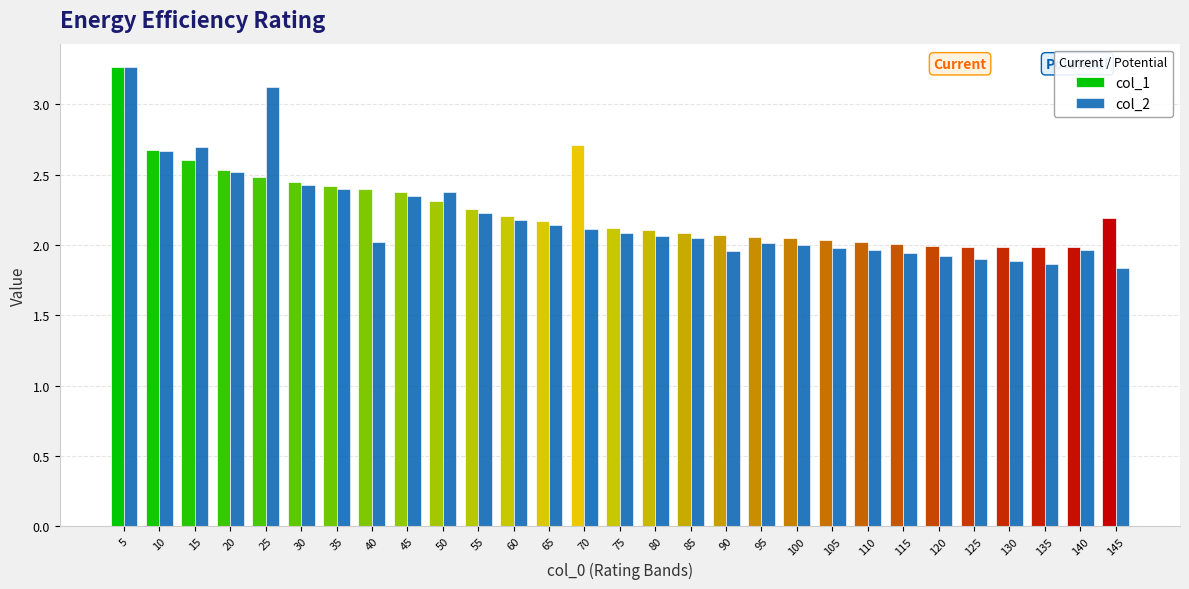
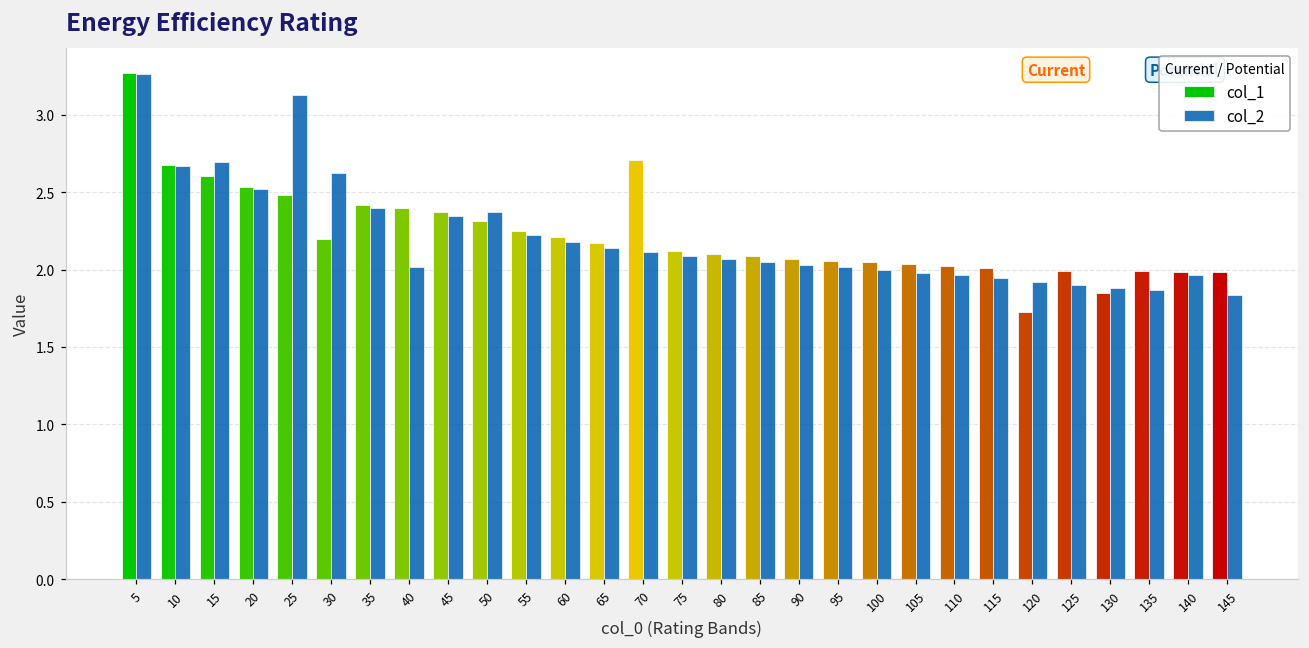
  {
    "col_1": {
      "5": 3.27,
      "10": 2.68,
      "15": 2.61,
      "20": 2.53,
      "25": 2.48,
-     "30": 2.45,
+     "30": 2.20,
      "35": 2.42,
      "40": 2.40,
      "45": 2.37,
      "50": 2.31,
      "55": 2.25,
      "60": 2.21,
      "65": 2.17,
      "70": 2.71,
      "75": 2.12,
      "80": 2.10,
      "85": 2.09,
      "90": 2.07,
      "95": 2.06,
      "100": 2.05,
      "105": 2.03,
      "110": 2.02,
      "115": 2.01,
-     "120": 2.00,
+     "120": 1.72,
      "125": 1.99,
-     "130": 1.99,
+     "130": 1.85,
      "135": 1.99,
      "140": 1.99,
-     "145": 2.19
+     "145": 1.98
    },
    "col_2": {
      "5": 3.26,
      "10": 2.67,
      "15": 2.70,
      "20": 2.52,
      "25": 3.13,
-     "30": 2.43,
+     "30": 2.63,
      "35": 2.40,
      "40": 2.02,
      "45": 2.35,
      "50": 2.37,
      "55": 2.23,
      "60": 2.18,
      "65": 2.14,
      "70": 2.11,
      "75": 2.09,
      "80": 2.07,
      "85": 2.05,
-     "90": 1.96,
+     "90": 2.03,
      "95": 2.01,
      "100": 2.00,
      "105": 1.98,
      "110": 1.96,
      "115": 1.94,
      "120": 1.92,
      "125": 1.90,
      "130": 1.88,
      "135": 1.87,
      "140": 1.97,
      "145": 1.84
    }
  }
